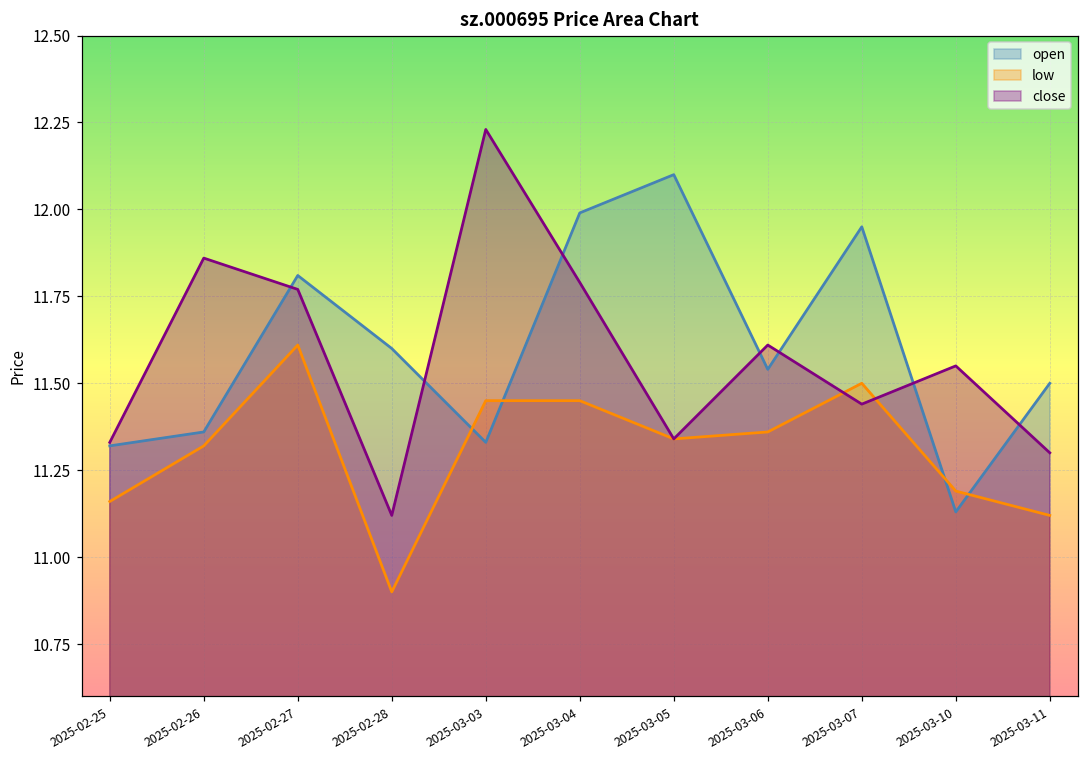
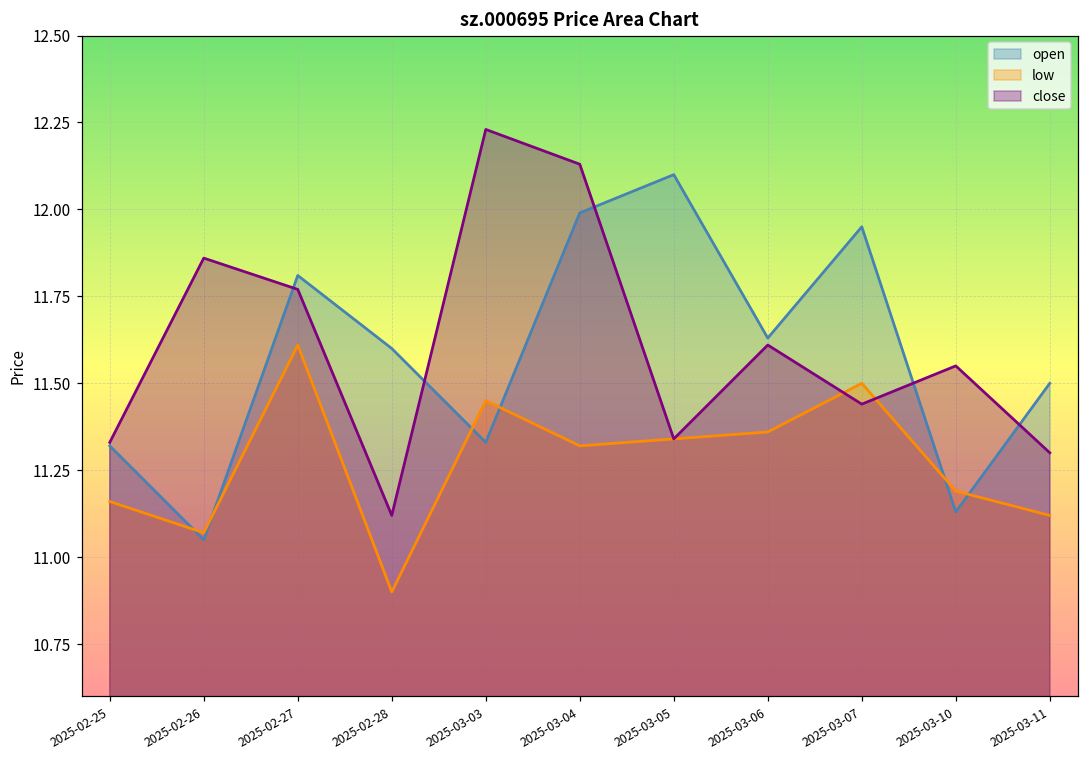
  {
    "open": {
      "2025-02-25": 11.32,
-     "2025-02-26": 11.36,
+     "2025-02-26": 11.05,
      "2025-02-27": 11.81,
      "2025-02-28": 11.60,
      "2025-03-03": 11.33,
      "2025-03-04": 11.99,
      "2025-03-05": 12.10,
-     "2025-03-06": 11.54,
+     "2025-03-06": 11.63,
      "2025-03-07": 11.95,
      "2025-03-10": 11.13,
      "2025-03-11": 11.50
    },
    "low": {
      "2025-02-25": 11.16,
-     "2025-02-26": 11.32,
+     "2025-02-26": 11.07,
      "2025-02-27": 11.61,
      "2025-02-28": 10.90,
      "2025-03-03": 11.45,
-     "2025-03-04": 11.45,
+     "2025-03-04": 11.32,
      "2025-03-06": 11.36,
      "2025-03-07": 11.50,
      "2025-03-10": 11.19,
      "2025-03-11": 11.12
    },
    "close": {
      "2025-02-25": 11.33,
      "2025-02-26": 11.86,
      "2025-02-27": 11.77,
      "2025-02-28": 11.12,
      "2025-03-03": 12.23,
-     "2025-03-04": 11.79,
+     "2025-03-04": 12.13,
      "2025-03-06": 11.61,
      "2025-03-07": 11.44,
      "2025-03-10": 11.55,
      "2025-03-11": 11.30
    }
  }
